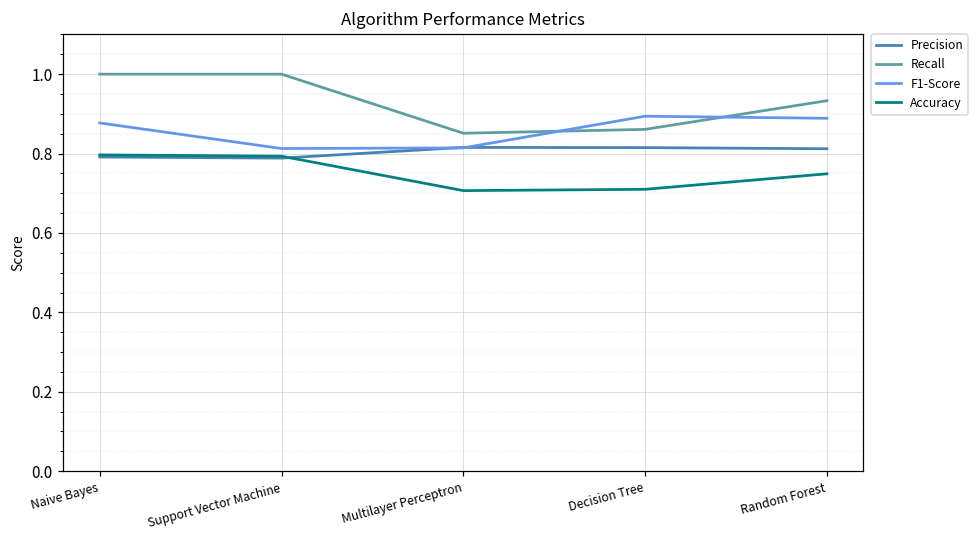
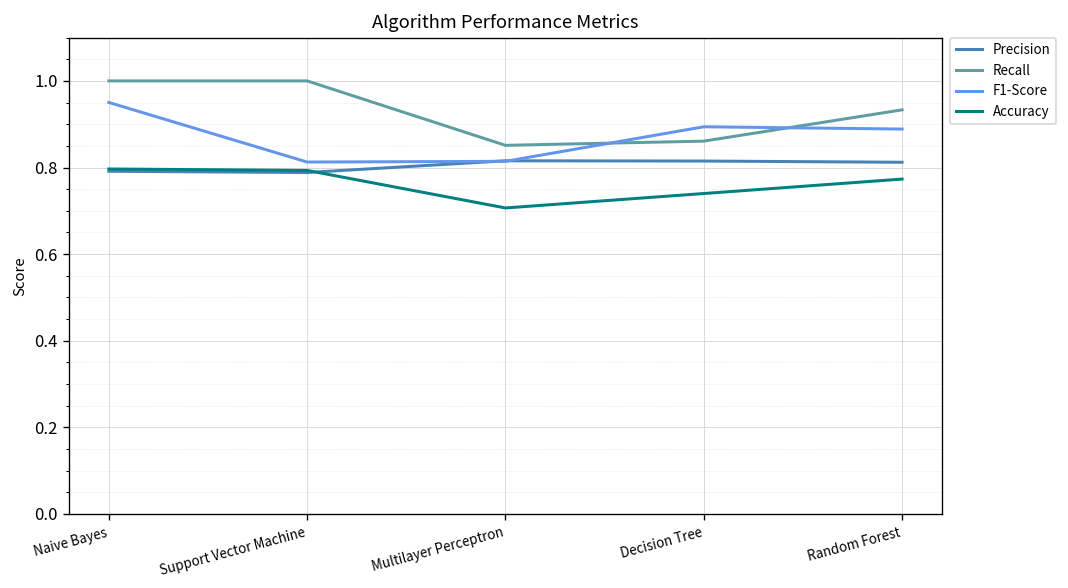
  {
    "F1-Score": {
-     "Naive Bayes": 0.88,
+     "Naive Bayes": 0.95,
      "Support Vector Machine": 0.81,
      "Decision Tree": 0.89,
      "Random Forest": 0.89
    },
    "Accuracy": {
      "Multilayer Perceptron": 0.71,
-     "Decision Tree": 0.71,
-     "Random Forest": 0.75
+     "Decision Tree": 0.74,
+     "Random Forest": 0.77
    }
  }
